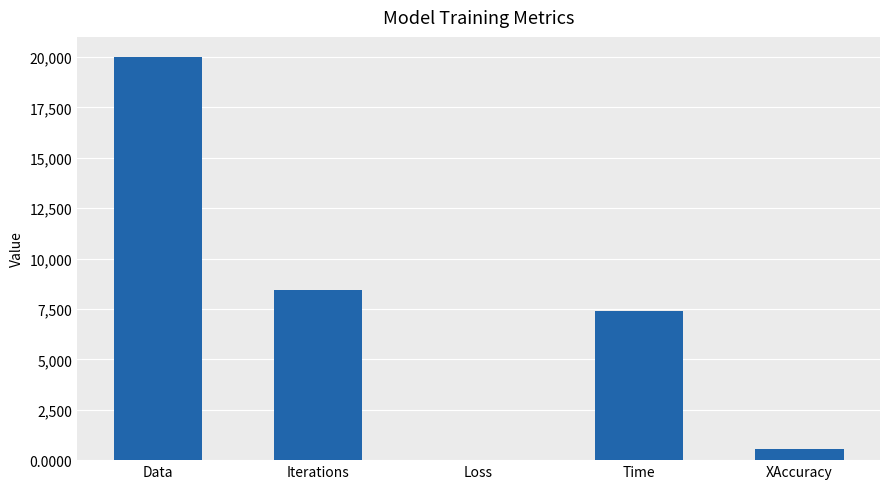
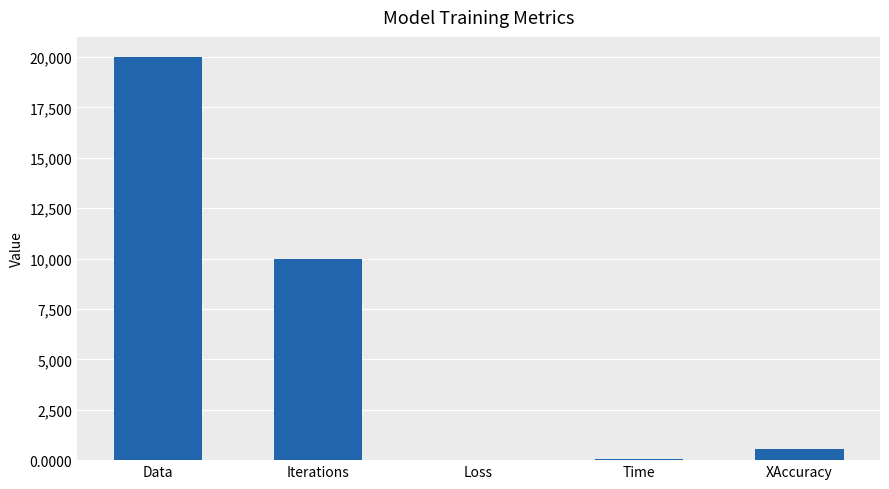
  {
    "Data": "20,000",
-   "Iterations": "8,400",
-   "Time": "7,400",
+   "Iterations": "10,000",
+   "Time": "0",
    "XAccuracy": "600"
  }
